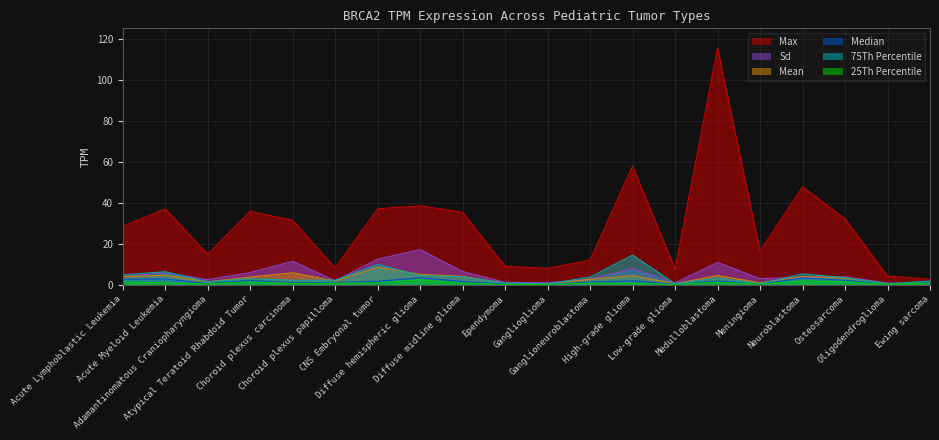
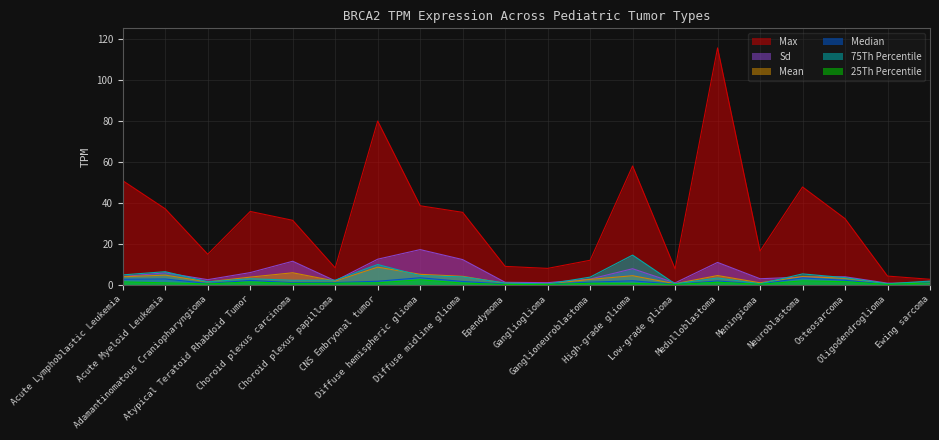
  {
    "Max": {
-     "Acute Lymphoblastic Leukemia": 28,
+     "Acute Lymphoblastic Leukemia": 51,
      "Acute Myeloid Leukemia": 37,
      "Adamantinomatous Craniopharyngioma": 15,
      "Atypical Teratoid Rhabdoid Tumor": 36,
      "Choroid plexus carcinoma": 31,
      "Choroid plexus papilloma": 8,
-     "CNS Embryonal tumor": 37,
+     "CNS Embryonal tumor": 80,
      "Diffuse hemispheric glioma": 38,
      "Diffuse midline glioma": 35,
      "Ependymoma": 9,
      "Ganglioglioma": 8,
      "Ganglioneuroblastoma": 12,
      "High-grade glioma": 58,
      "Low-grade glioma": 8,
      "Medulloblastoma": 115,
      "Meningioma": 16,
      "Neuroblastoma": 48,
      "Osteosarcoma": 32,
      "Oligodendroglioma": 4
    },
    "Sd": {
      "Atypical Teratoid Rhabdoid Tumor": 6,
      "Choroid plexus carcinoma": 11,
      "CNS Embryonal tumor": 12,
      "Diffuse hemispheric glioma": 17,
-     "Diffuse midline glioma": 6,
+     "Diffuse midline glioma": 12,
      "High-grade glioma": 8,
      "Medulloblastoma": 11,
      "Meningioma": 3
    },
    "Mean": {
      "Choroid plexus carcinoma": 6,
      "CNS Embryonal tumor": 9,
      "High-grade glioma": 4
    },
    "Median": {
      "Acute Myeloid Leukemia": 3
    },
    "75Th Percentile": {
      "CNS Embryonal tumor": 10,
      "High-grade glioma": 14,
      "Neuroblastoma": 5
    },
    "25Th Percentile": {
      "Acute Lymphoblastic Leukemia": 1,
      "Acute Myeloid Leukemia": 1,
      "Neuroblastoma": 2
    }
  }
